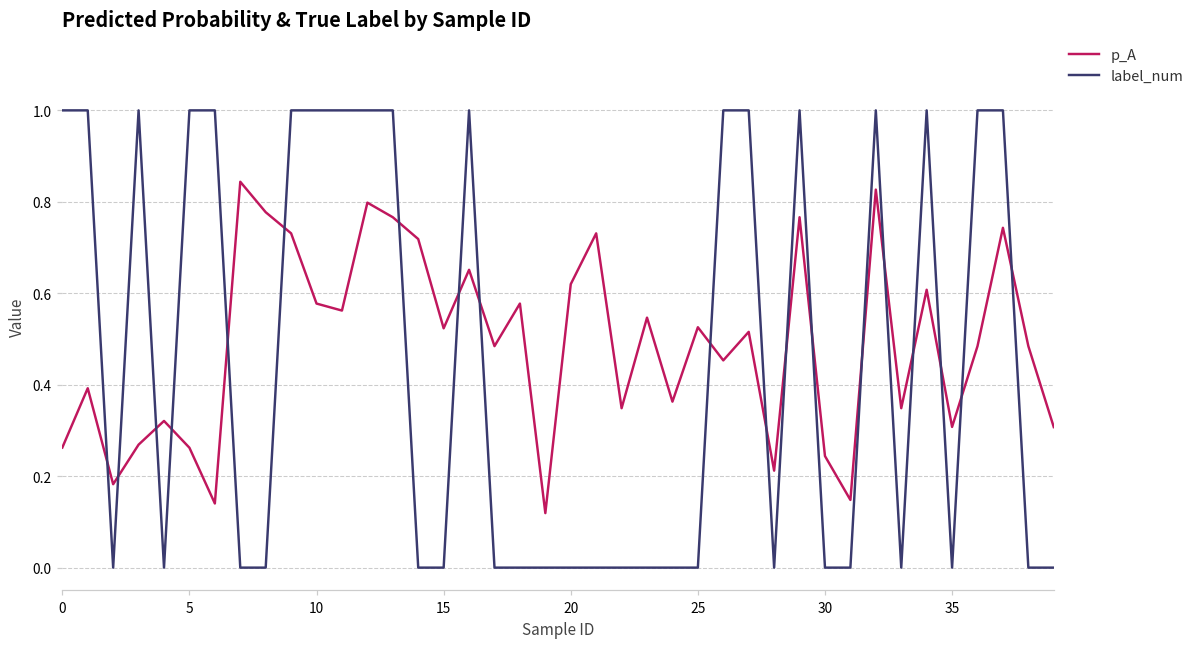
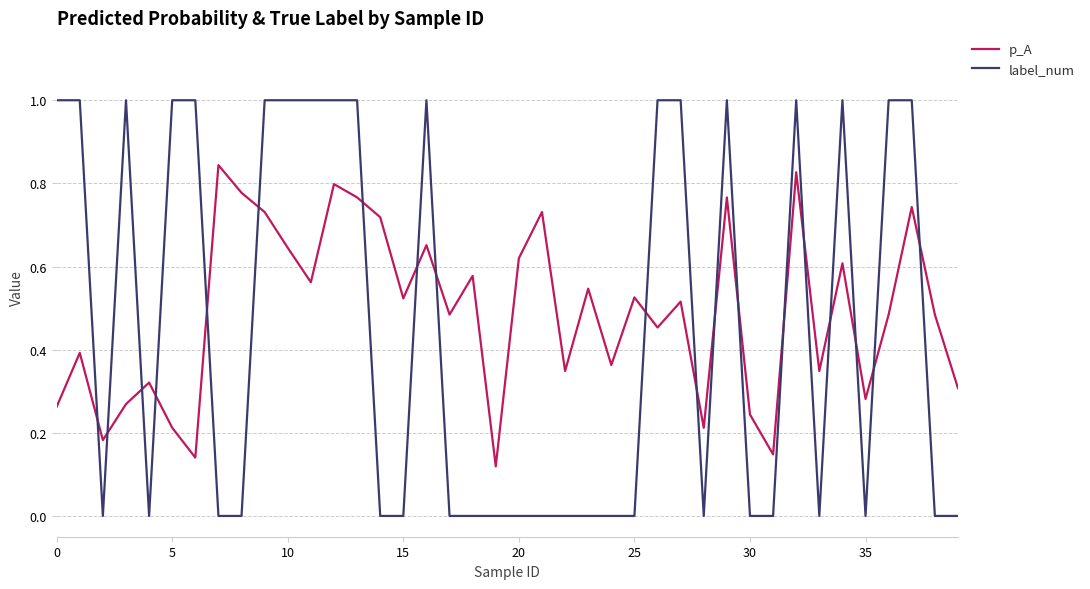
  {
    "p_A": {
      "0": 0.26,
-     "5": 0.26,
-     "10": 0.58,
+     "5": 0.21,
+     "10": 0.64,
      "15": 0.52,
      "20": 0.62,
      "25": 0.53,
      "30": 0.24,
-     "35": 0.31
+     "35": 0.28
    },
    "label_num": {
      "0": 1.00,
      "5": 1.00,
      "10": 1.00,
      "15": 0.00,
      "20": 0.00,
      "25": 0.00,
      "30": 0.00,
      "35": 0.00
    }
  }
